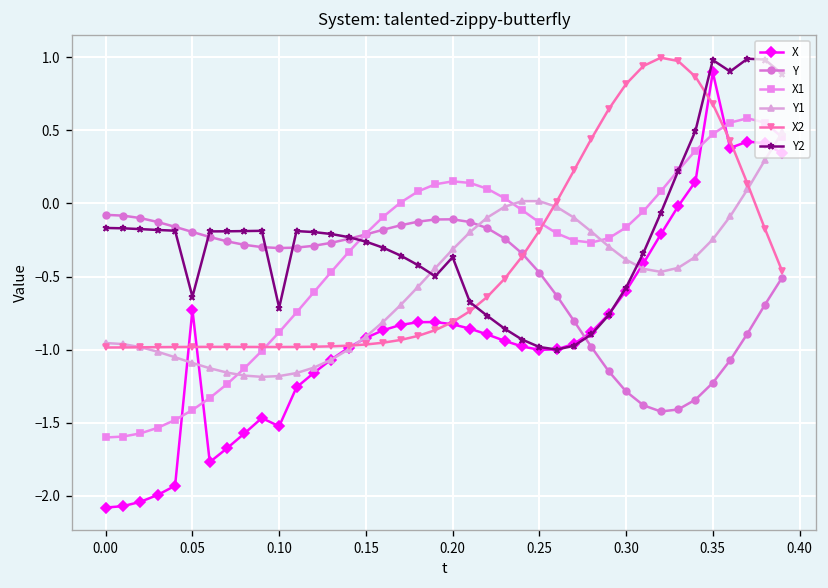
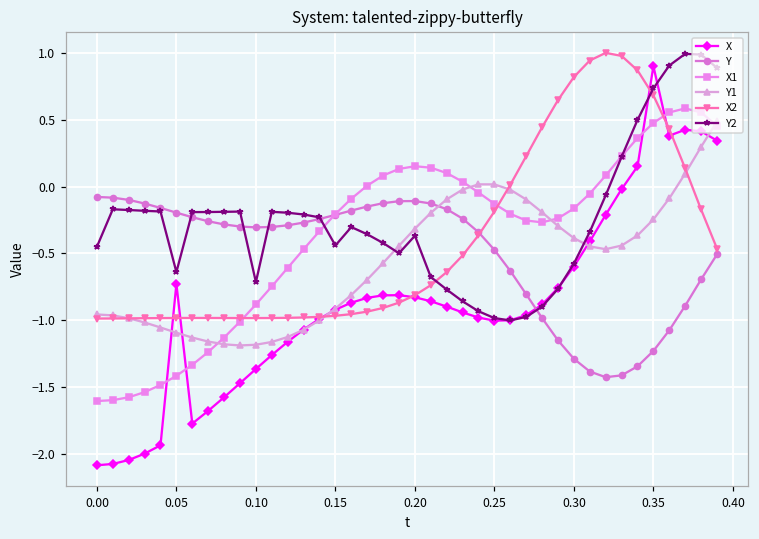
  {
    "X": {
      "0.00": -2.08,
      "0.05": -0.73,
-     "0.10": -1.53,
+     "0.10": -1.36,
      "0.30": -0.60,
      "0.35": 0.90
    },
    "Y2": {
-     "0.00": -0.17,
+     "0.00": -0.45,
      "0.05": -0.64,
      "0.10": -0.71,
-     "0.15": -0.26,
+     "0.15": -0.44,
      "0.20": -0.37,
      "0.30": -0.58,
-     "0.35": 0.98
+     "0.35": 0.73
    }
  }
